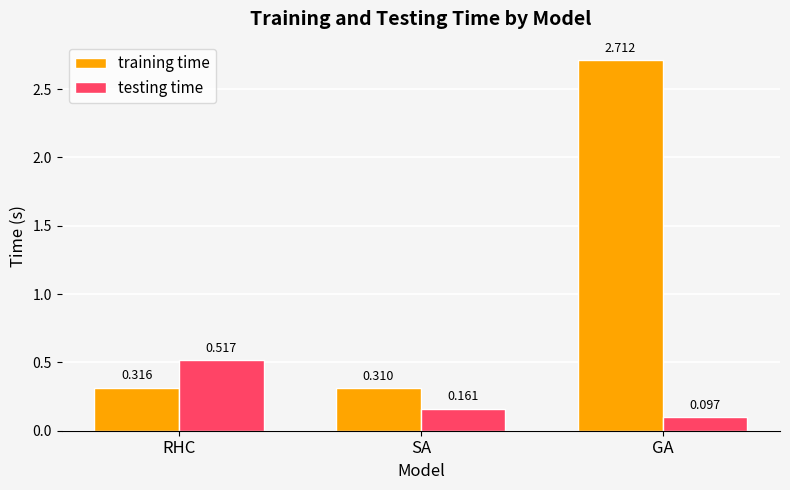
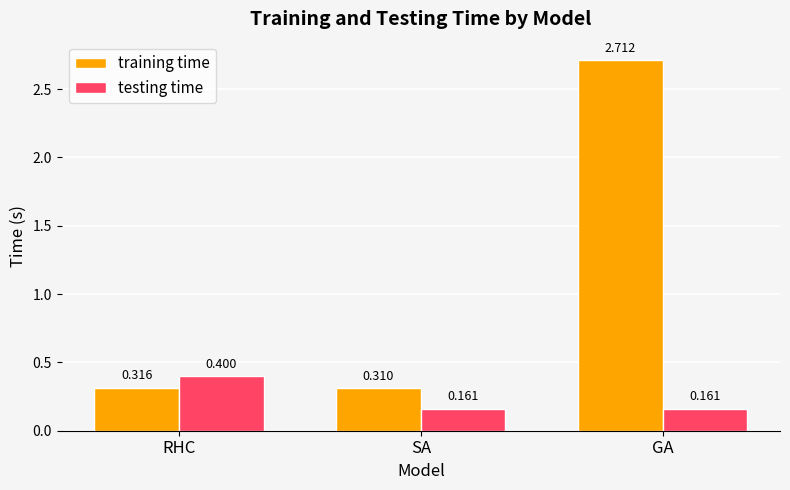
  {
    "training time": {
      "RHC": 0.316,
      "SA": 0.310,
      "GA": 2.712
    },
    "testing time": {
-     "RHC": 0.517,
+     "RHC": 0.400,
      "SA": 0.161,
-     "GA": 0.097
+     "GA": 0.161
    }
  }
